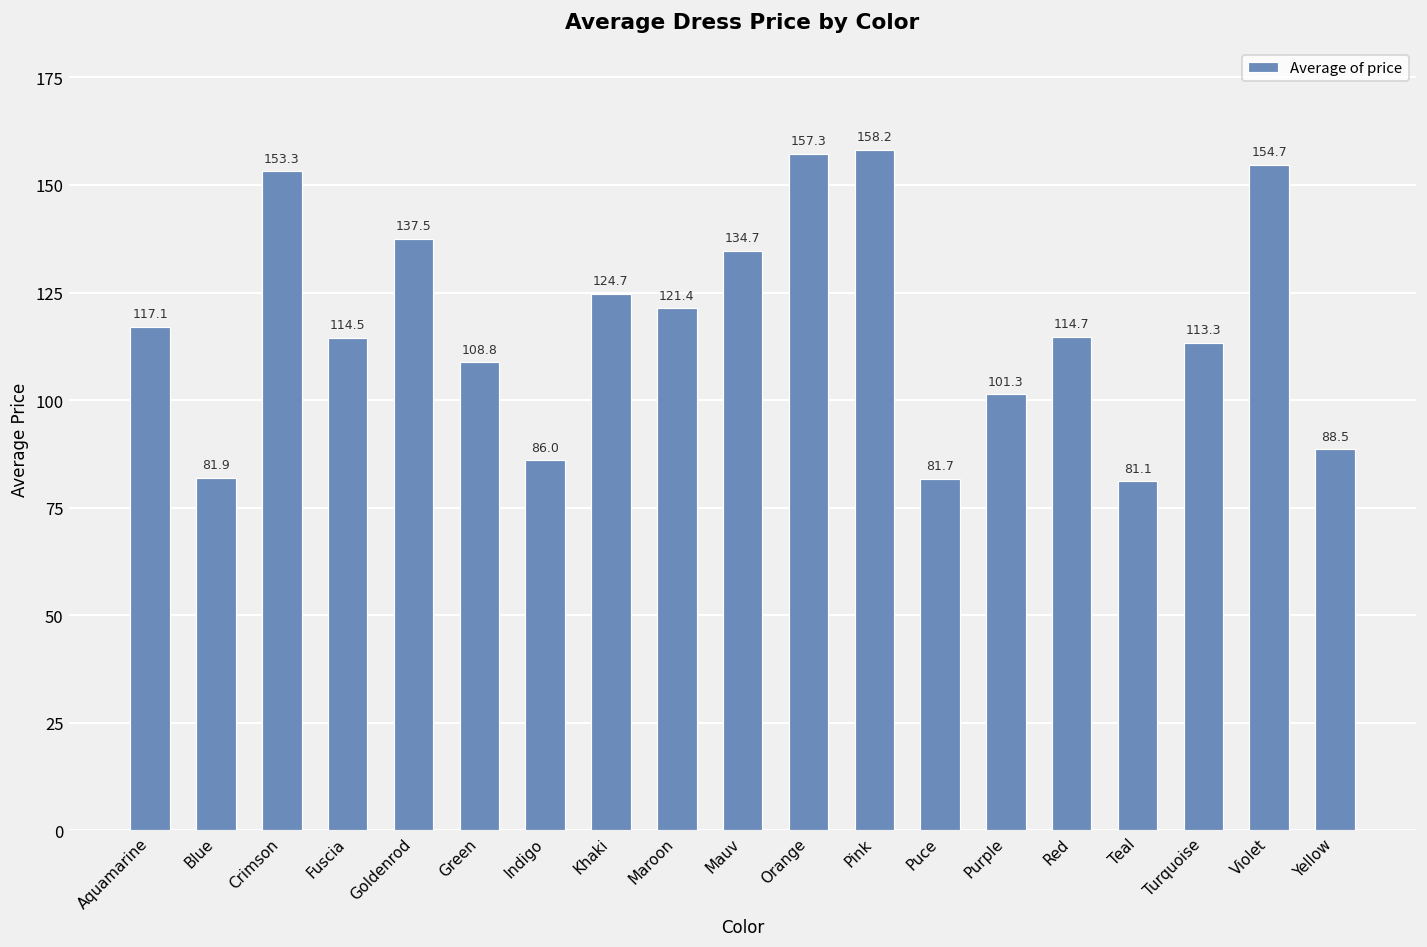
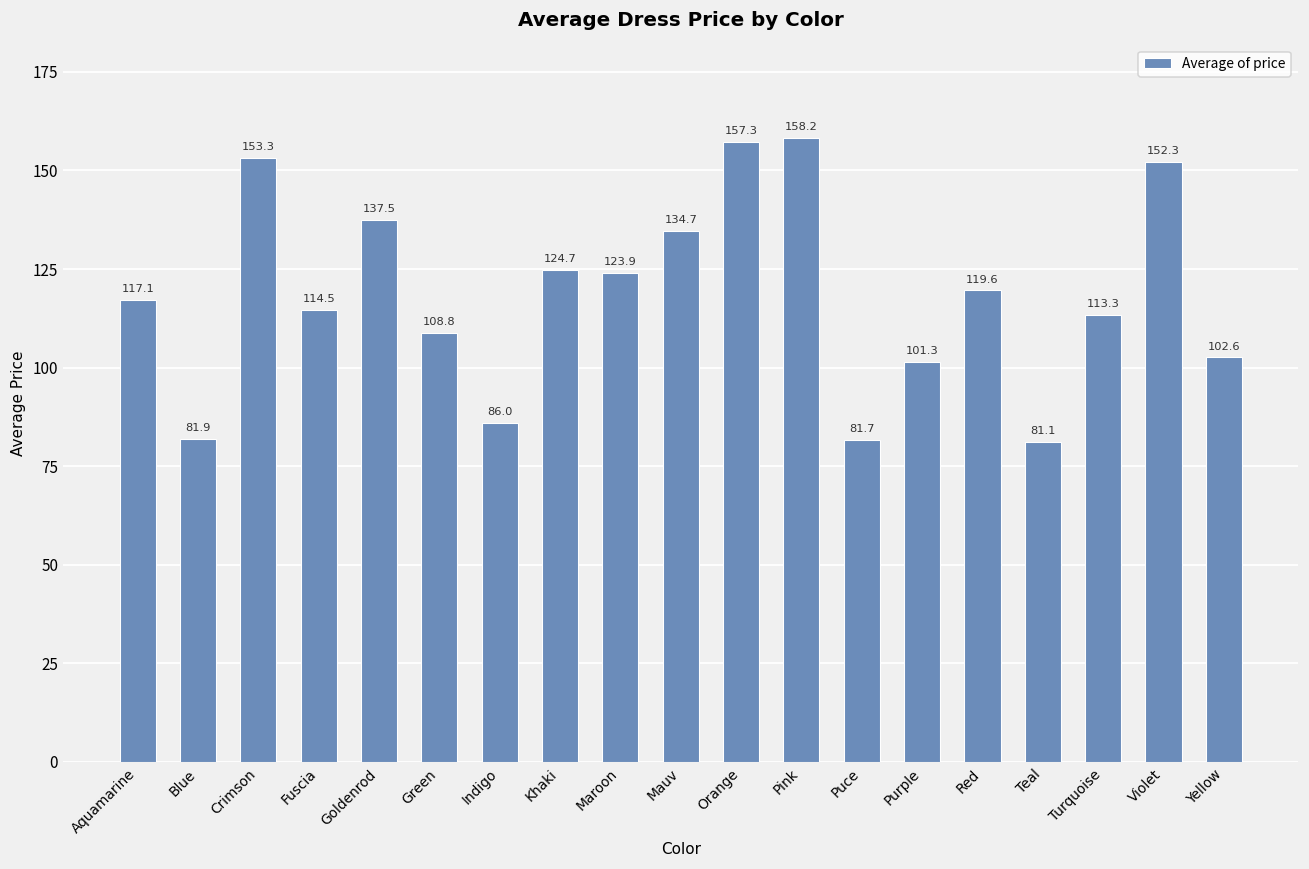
  {
    "Aquamarine": 117.1,
    "Blue": 81.9,
    "Crimson": 153.3,
    "Fuscia": 114.5,
    "Goldenrod": 137.5,
    "Green": 108.8,
    "Indigo": 86.0,
    "Khaki": 124.7,
-   "Maroon": 121.4,
+   "Maroon": 123.9,
    "Mauv": 134.7,
    "Orange": 157.3,
    "Pink": 158.2,
    "Puce": 81.7,
    "Purple": 101.3,
-   "Red": 114.7,
+   "Red": 119.6,
    "Teal": 81.1,
    "Turquoise": 113.3,
-   "Violet": 154.7,
-   "Yellow": 88.5
+   "Violet": 152.3,
+   "Yellow": 102.6
  }
